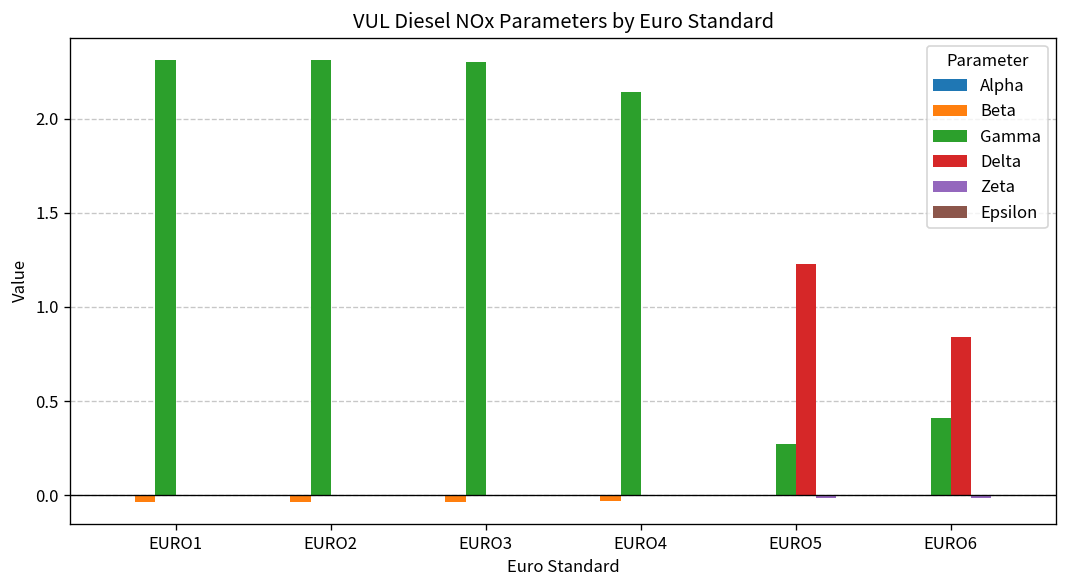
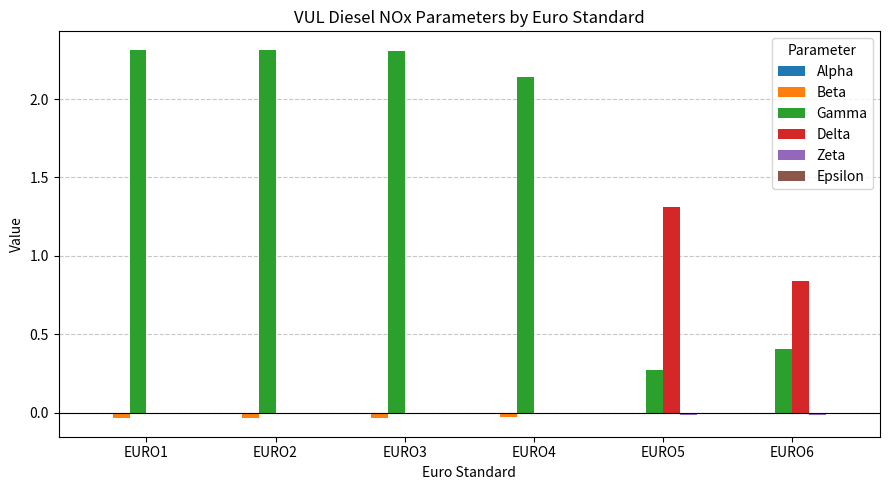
  {
    "Beta": {
      "EURO1": -0.04,
      "EURO2": -0.04,
      "EURO3": -0.04,
      "EURO4": -0.03
    },
    "Gamma": {
      "EURO1": 2.31,
      "EURO2": 2.31,
      "EURO3": 2.30,
      "EURO4": 2.14,
      "EURO5": 0.27,
      "EURO6": 0.41
    },
    "Delta": {
-     "EURO5": 1.23,
+     "EURO5": 1.31,
      "EURO6": 0.84
    }
  }
